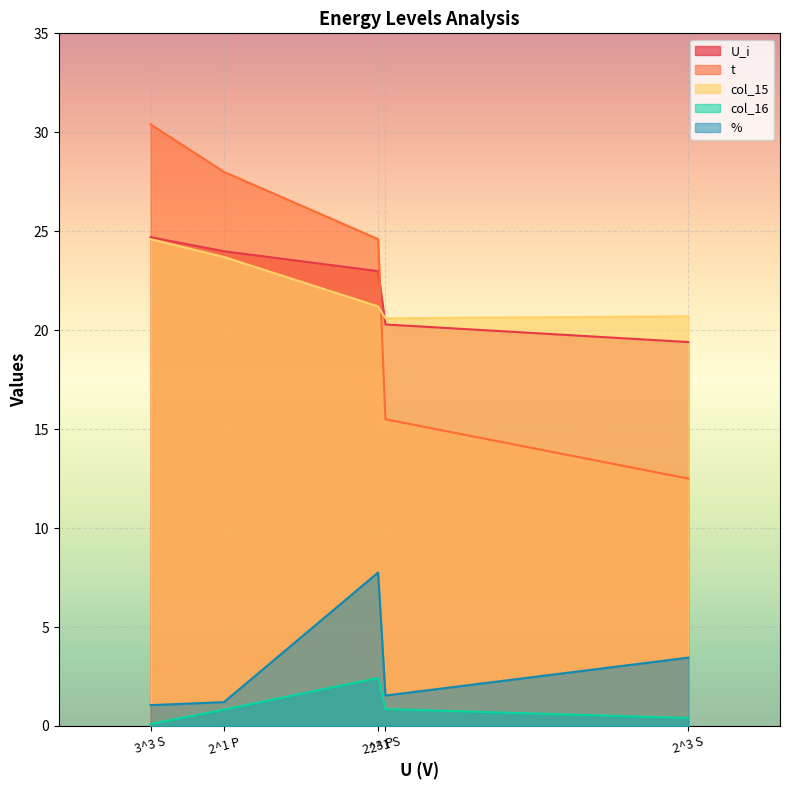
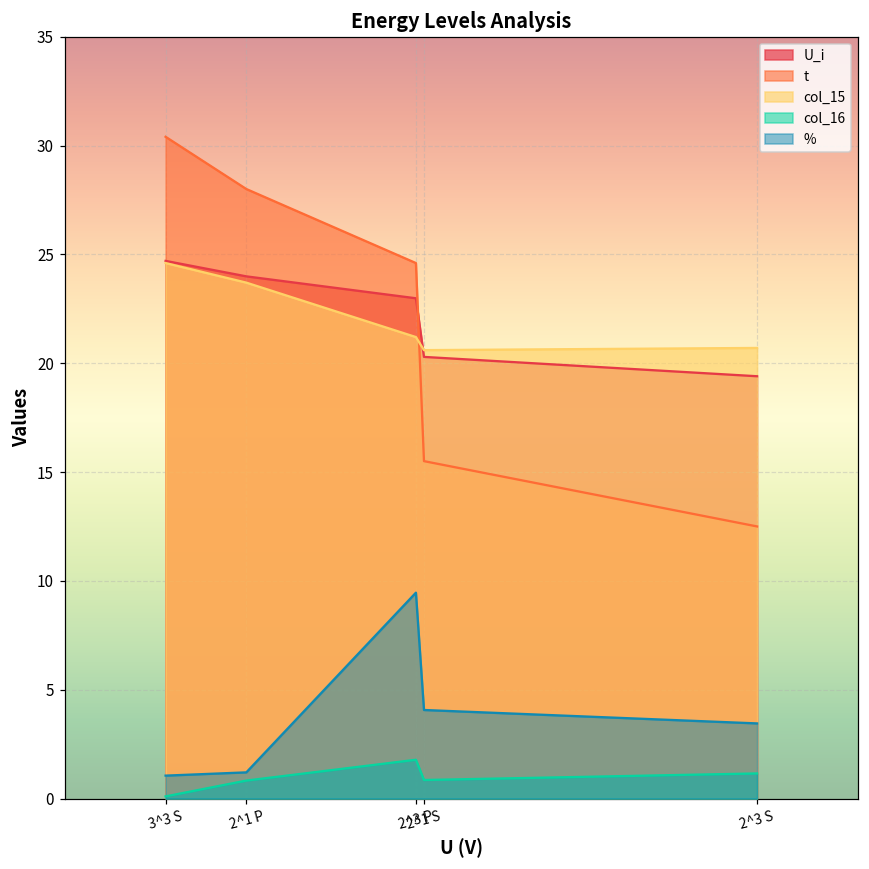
  {
    "col_15": {
      "2^1 P": 23.7,
      "2^3 P": 21.2,
      "2^1 S": 20.6,
      "2^3 S": 20.7
    },
    "col_16": {
      "3^3 S": 0.1,
      "2^1 P": 0.8,
-     "2^3 P": 2.4,
+     "2^3 P": 1.8,
      "2^1 S": 0.9,
-     "2^3 S": 0.4
+     "2^3 S": 1.2
    },
    "%": {
      "3^3 S": 1.1,
      "2^1 P": 1.2,
-     "2^3 P": 7.8,
-     "2^1 S": 1.5,
+     "2^3 P": 9.5,
+     "2^1 S": 4.1,
      "2^3 S": 3.5
    }
  }
